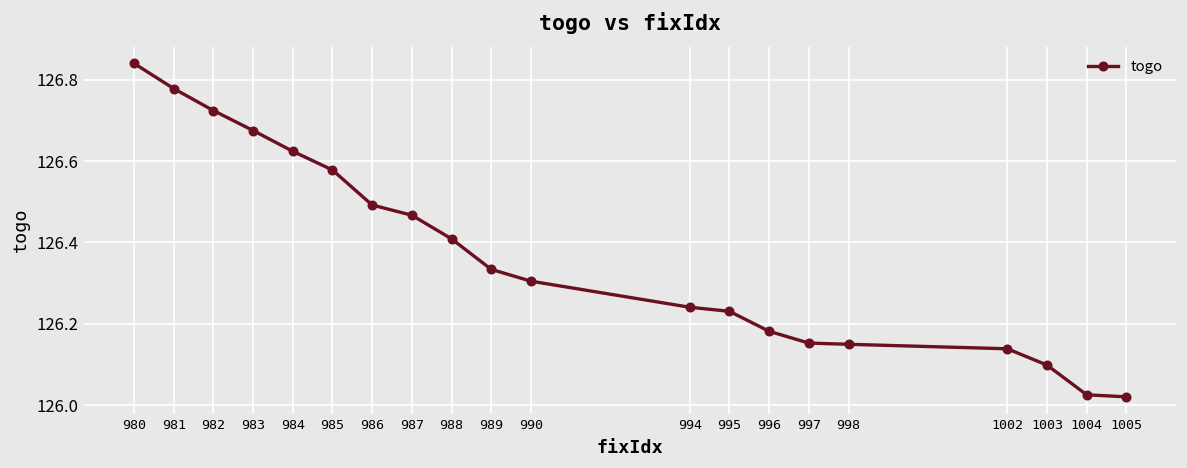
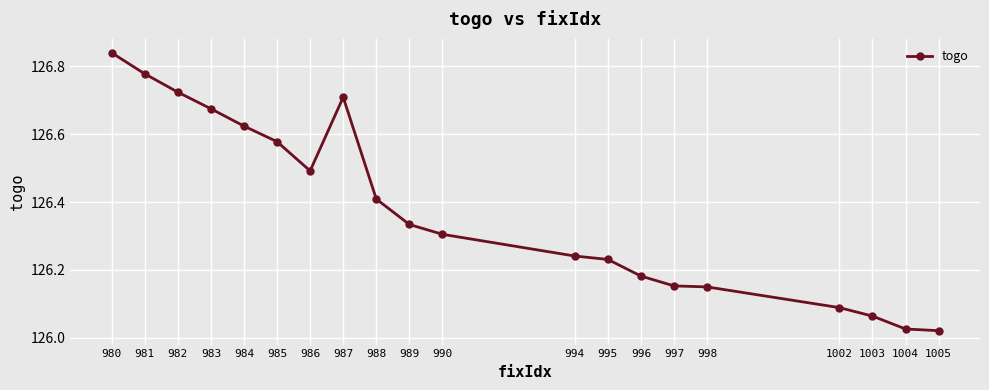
  {
    "980": 126.84,
    "981": 126.78,
    "982": 126.72,
    "983": 126.68,
    "984": 126.62,
    "985": 126.58,
    "986": 126.49,
-   "987": 126.47,
+   "987": 126.71,
    "988": 126.41,
    "989": 126.33,
    "990": 126.31,
    "994": 126.24,
    "995": 126.23,
    "996": 126.18,
    "997": 126.15,
    "998": 126.15,
-   "1002": 126.14,
-   "1003": 126.10,
+   "1002": 126.09,
+   "1003": 126.06,
    "1004": 126.03,
    "1005": 126.02
  }
